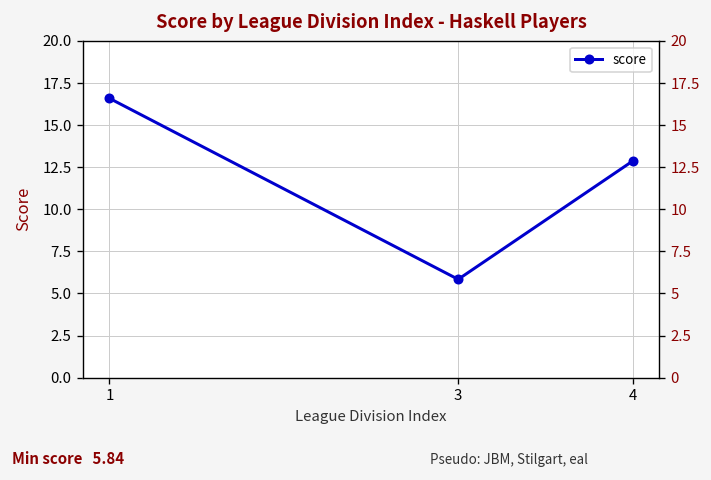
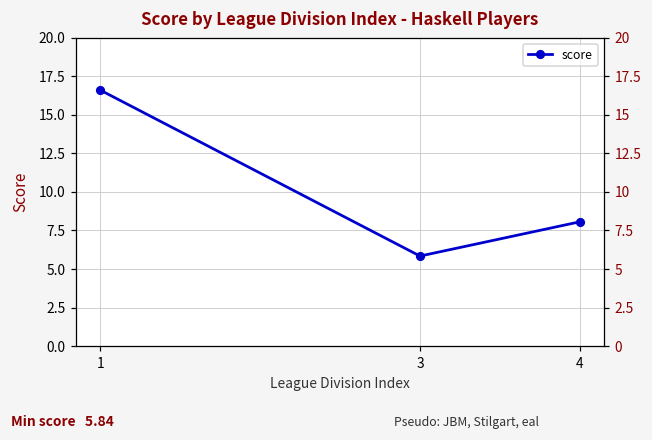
  {
    "1": 16.6,
    "3": 5.8,
-   "4": 12.9
+   "4": 8.1
  }
